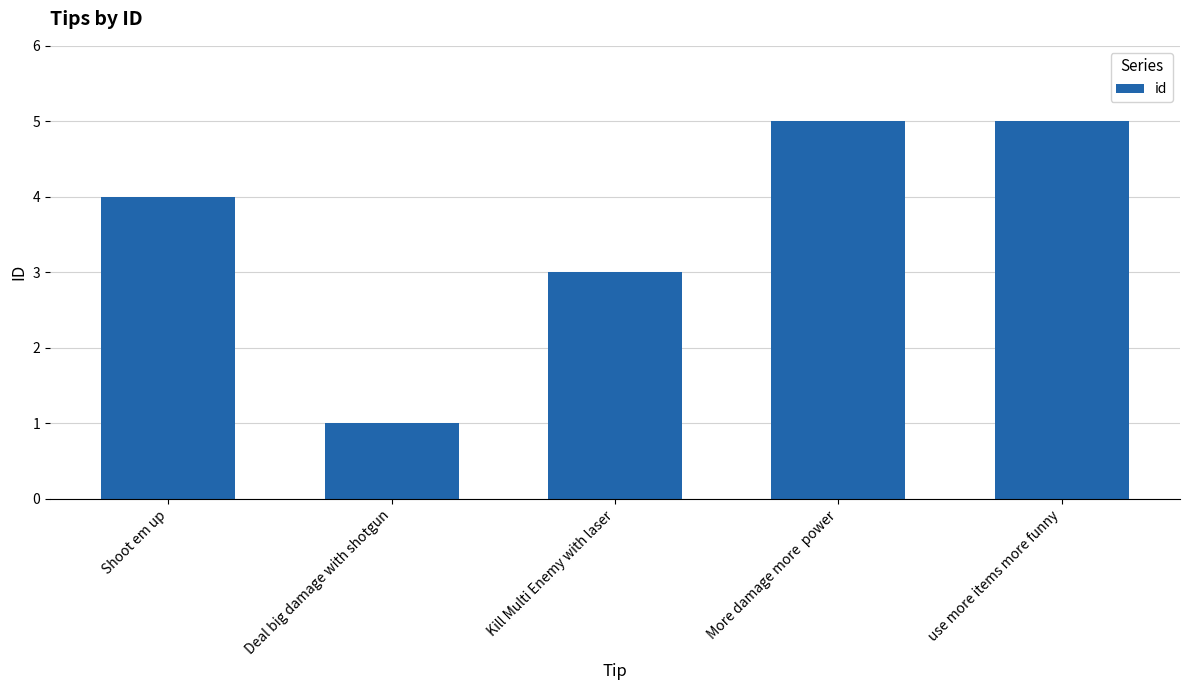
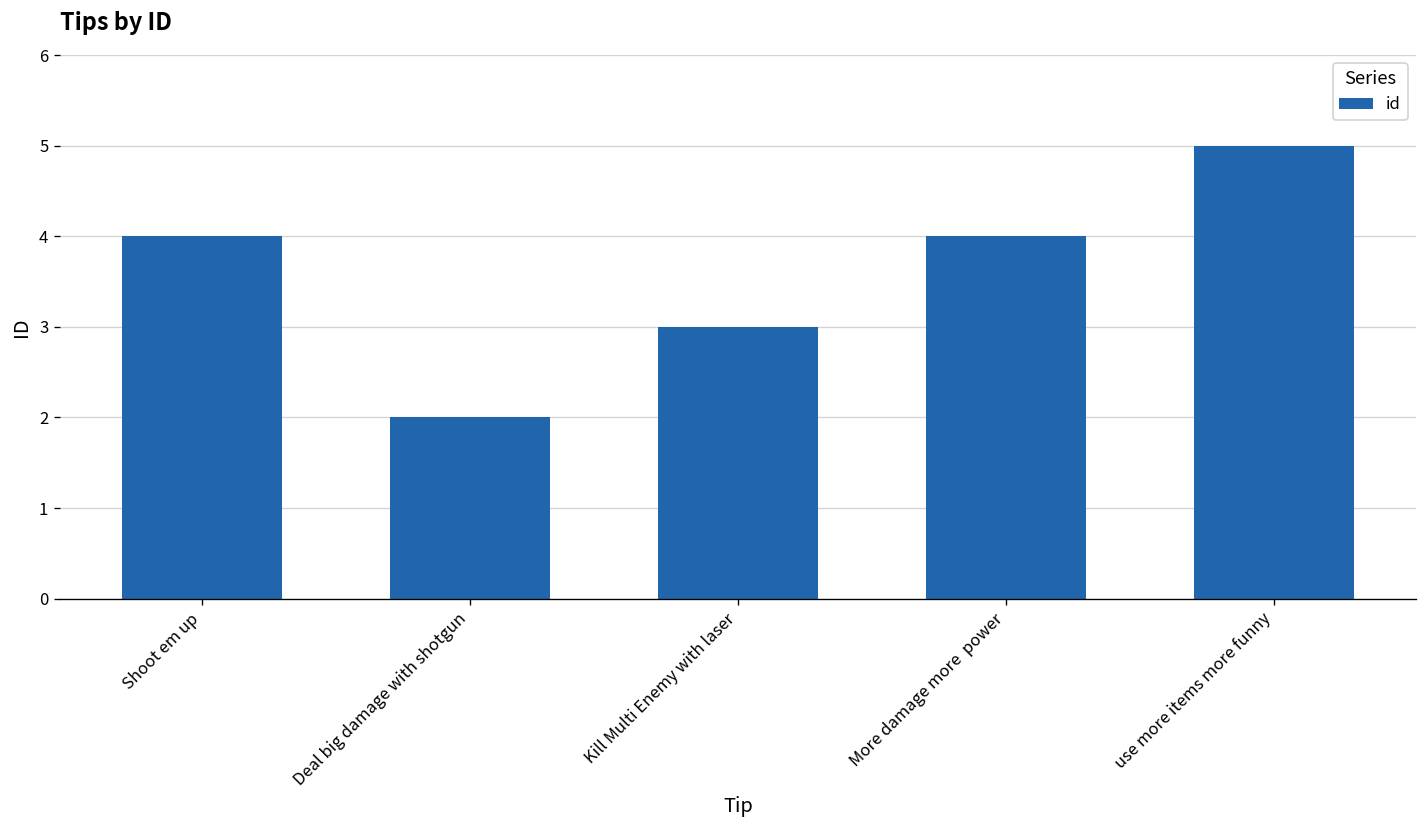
  {
    "Shoot em up": 4,
-   "Deal big damage with shotgun": 1,
+   "Deal big damage with shotgun": 2,
    "Kill Multi Enemy with laser": 3,
-   "More damage more power": 5,
+   "More damage more power": 4,
    "use more items more funny": 5
  }
